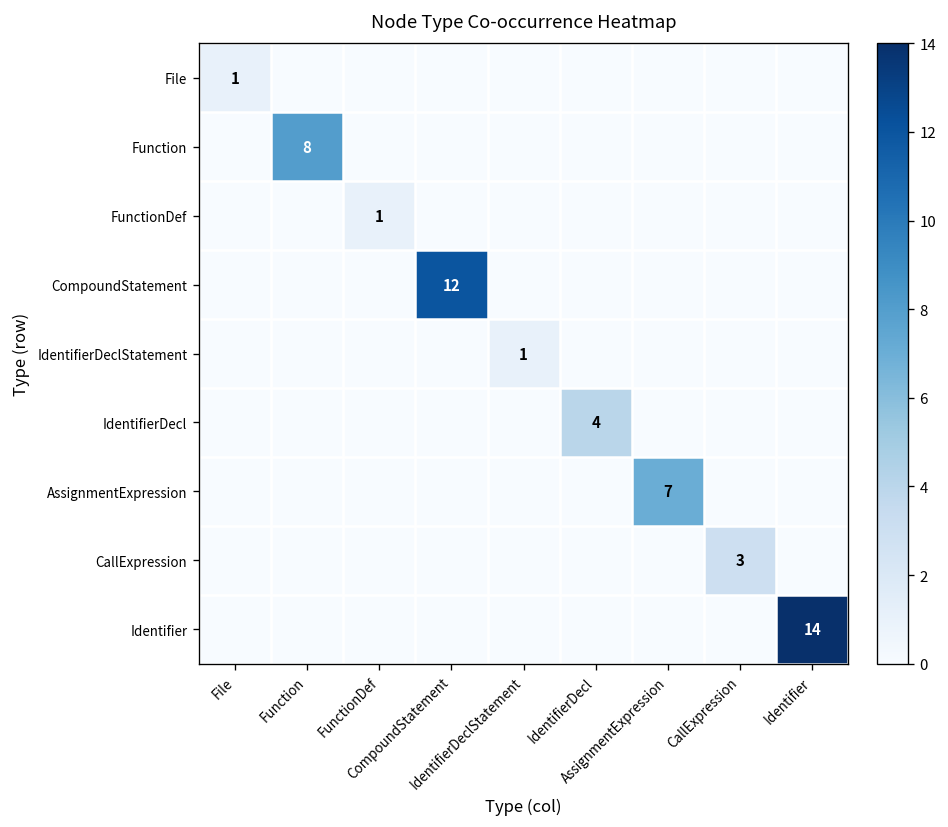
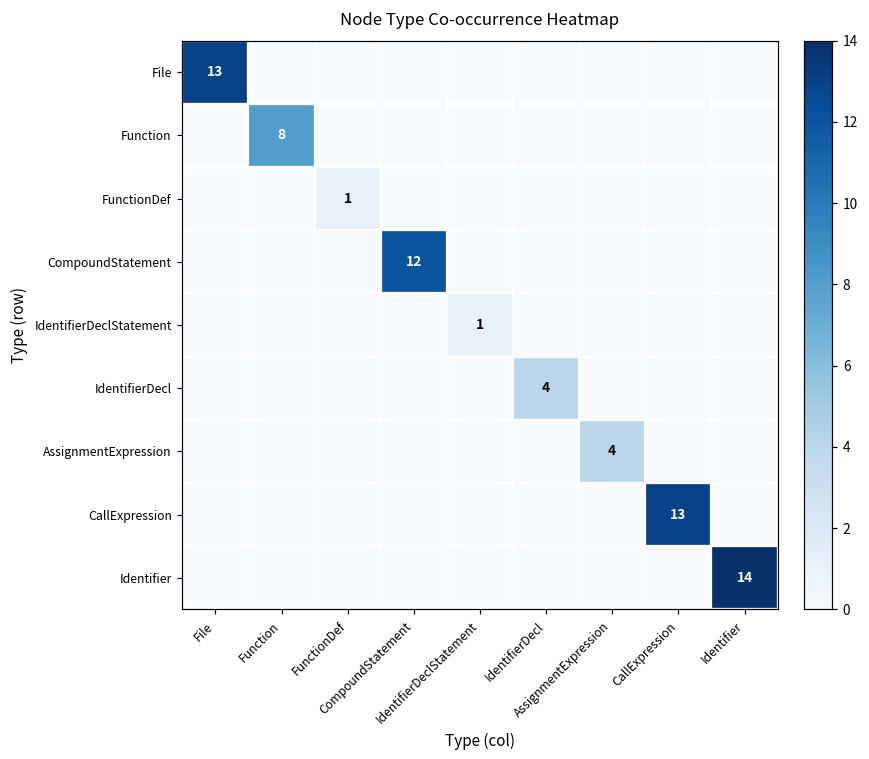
  {
    "File": {
-     "File": 1
+     "File": 13
    },
    "Function": {
      "Function": 8
    },
    "FunctionDef": {
      "FunctionDef": 1
    },
    "CompoundStatement": {
      "CompoundStatement": 12
    },
    "IdentifierDeclStatement": {
      "IdentifierDeclStatement": 1
    },
    "IdentifierDecl": {
      "IdentifierDecl": 4
    },
    "AssignmentExpression": {
-     "AssignmentExpression": 7
+     "AssignmentExpression": 4
    },
    "CallExpression": {
-     "CallExpression": 3
+     "CallExpression": 13
    },
    "Identifier": {
      "Identifier": 14
    }
  }
